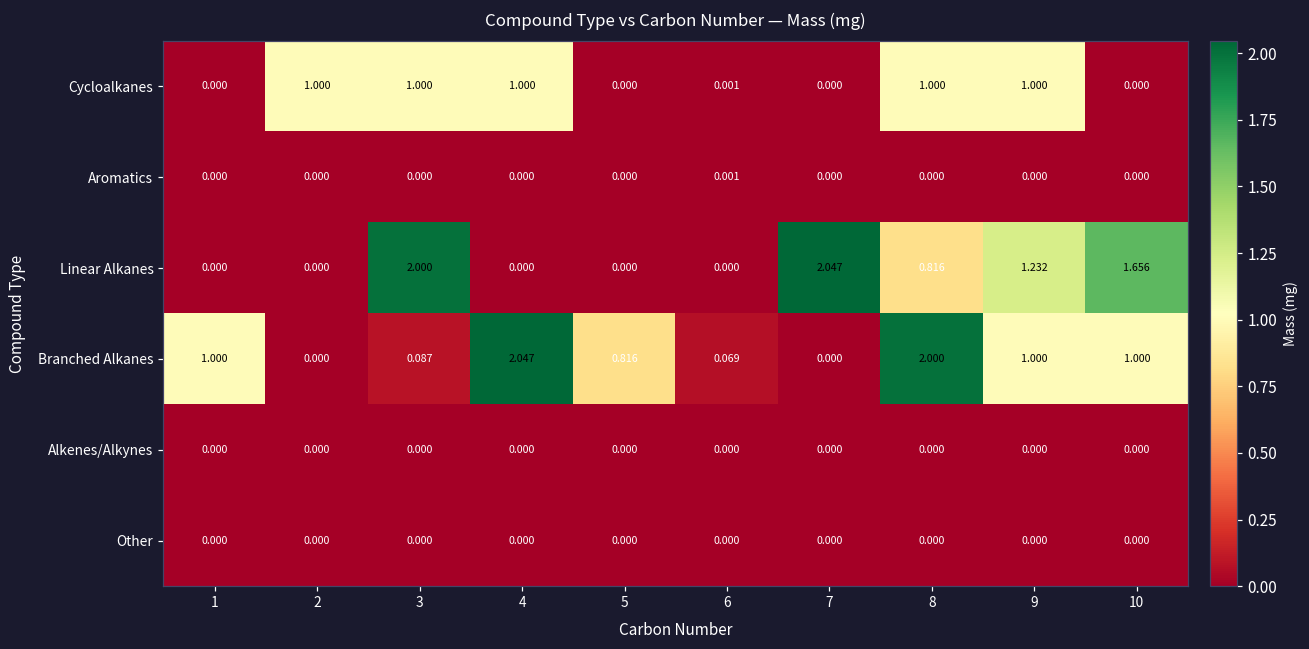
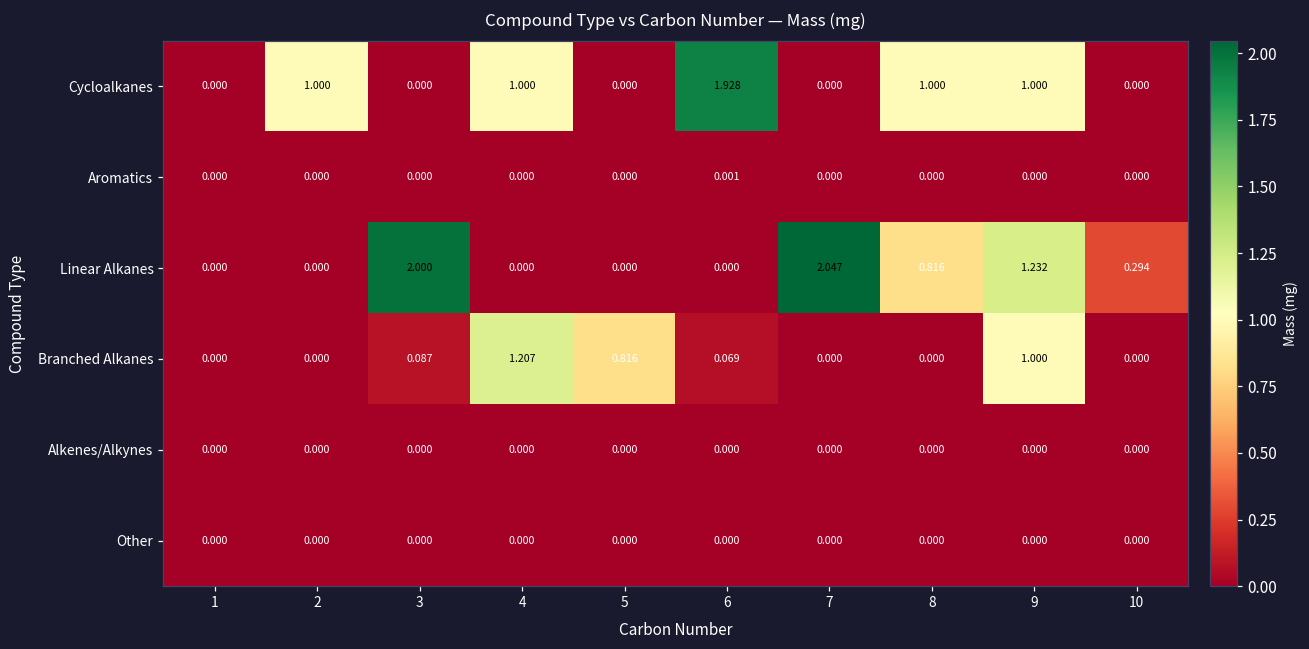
  {
    "Cycloalkanes": {
      "1": 0.000,
      "2": 1.000,
-     "3": 1.000,
+     "3": 0.000,
      "4": 1.000,
      "5": 0.000,
-     "6": 0.001,
+     "6": 1.928,
      "7": 0.000,
      "8": 1.000,
      "9": 1.000,
      "10": 0.000
    },
    "Aromatics": {
      "1": 0.000,
      "2": 0.000,
      "3": 0.000,
      "4": 0.000,
      "5": 0.000,
      "6": 0.001,
      "7": 0.000,
      "8": 0.000,
      "9": 0.000,
      "10": 0.000
    },
    "Linear Alkanes": {
      "1": 0.000,
      "2": 0.000,
      "3": 2.000,
      "4": 0.000,
      "5": 0.000,
      "6": 0.000,
      "7": 2.047,
      "8": 0.816,
      "9": 1.232,
-     "10": 1.656
+     "10": 0.294
    },
    "Branched Alkanes": {
-     "1": 1.000,
+     "1": 0.000,
      "2": 0.000,
      "3": 0.087,
-     "4": 2.047,
+     "4": 1.207,
      "5": 0.816,
      "6": 0.069,
      "7": 0.000,
-     "8": 2.000,
+     "8": 0.000,
      "9": 1.000,
-     "10": 1.000
+     "10": 0.000
    },
    "Alkenes/Alkynes": {
      "1": 0.000,
      "2": 0.000,
      "3": 0.000,
      "4": 0.000,
      "5": 0.000,
      "6": 0.000,
      "7": 0.000,
      "8": 0.000,
      "9": 0.000,
      "10": 0.000
    },
    "Other": {
      "1": 0.000,
      "2": 0.000,
      "3": 0.000,
      "4": 0.000,
      "5": 0.000,
      "6": 0.000,
      "7": 0.000,
      "8": 0.000,
      "9": 0.000,
      "10": 0.000
    }
  }
